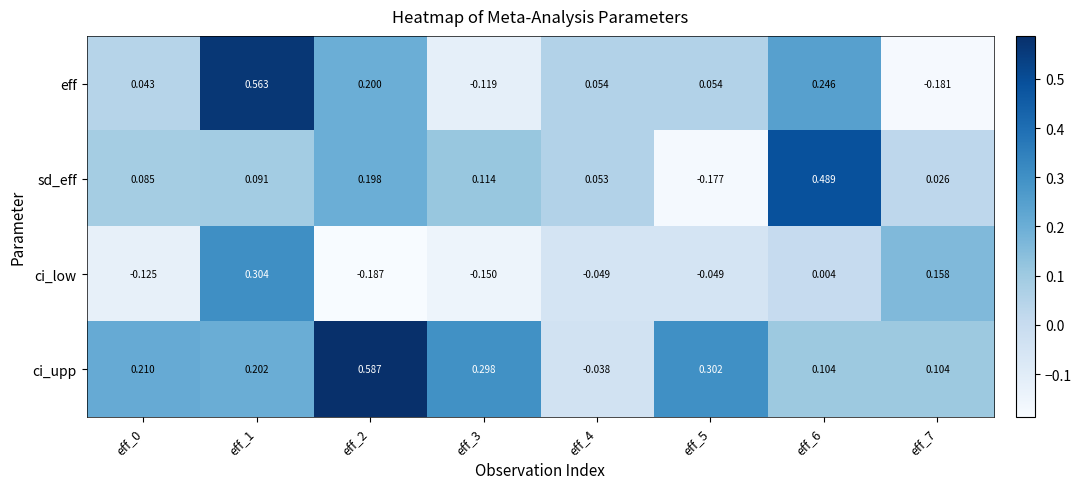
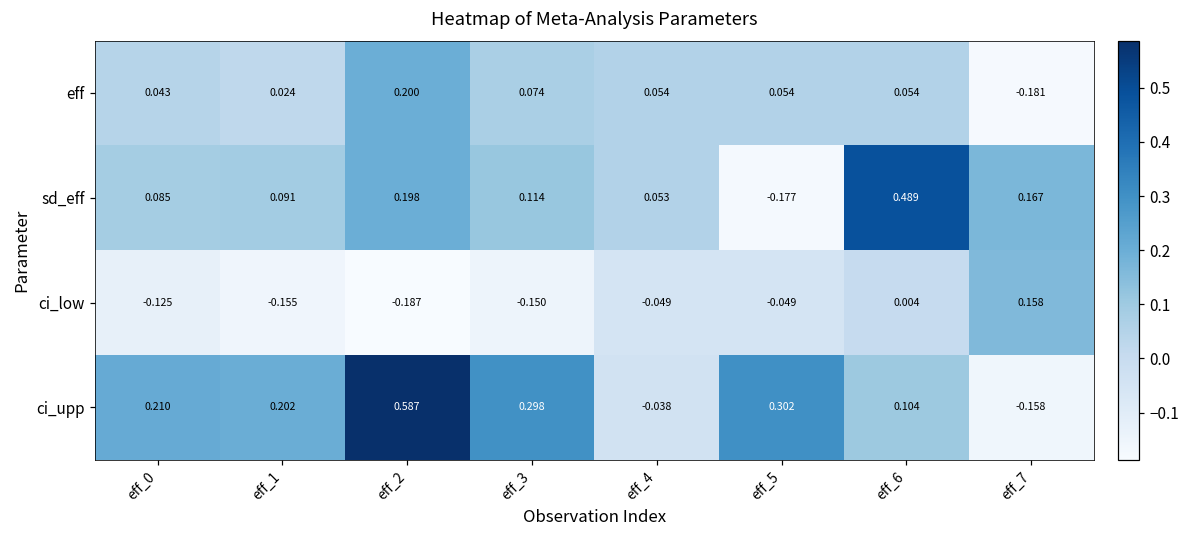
  {
    "eff": {
      "eff_0": 0.043,
-     "eff_1": 0.563,
+     "eff_1": 0.024,
      "eff_2": 0.200,
-     "eff_3": -0.119,
+     "eff_3": 0.074,
      "eff_4": 0.054,
      "eff_5": 0.054,
-     "eff_6": 0.246,
+     "eff_6": 0.054,
      "eff_7": -0.181
    },
    "sd_eff": {
      "eff_0": 0.085,
      "eff_1": 0.091,
      "eff_2": 0.198,
      "eff_3": 0.114,
      "eff_4": 0.053,
      "eff_5": -0.177,
      "eff_6": 0.489,
-     "eff_7": 0.026
+     "eff_7": 0.167
    },
    "ci_low": {
      "eff_0": -0.125,
-     "eff_1": 0.304,
+     "eff_1": -0.155,
      "eff_2": -0.187,
      "eff_3": -0.150,
      "eff_4": -0.049,
      "eff_5": -0.049,
      "eff_6": 0.004,
      "eff_7": 0.158
    },
    "ci_upp": {
      "eff_0": 0.210,
      "eff_1": 0.202,
      "eff_2": 0.587,
      "eff_3": 0.298,
      "eff_4": -0.038,
      "eff_5": 0.302,
      "eff_6": 0.104,
-     "eff_7": 0.104
+     "eff_7": -0.158
    }
  }
